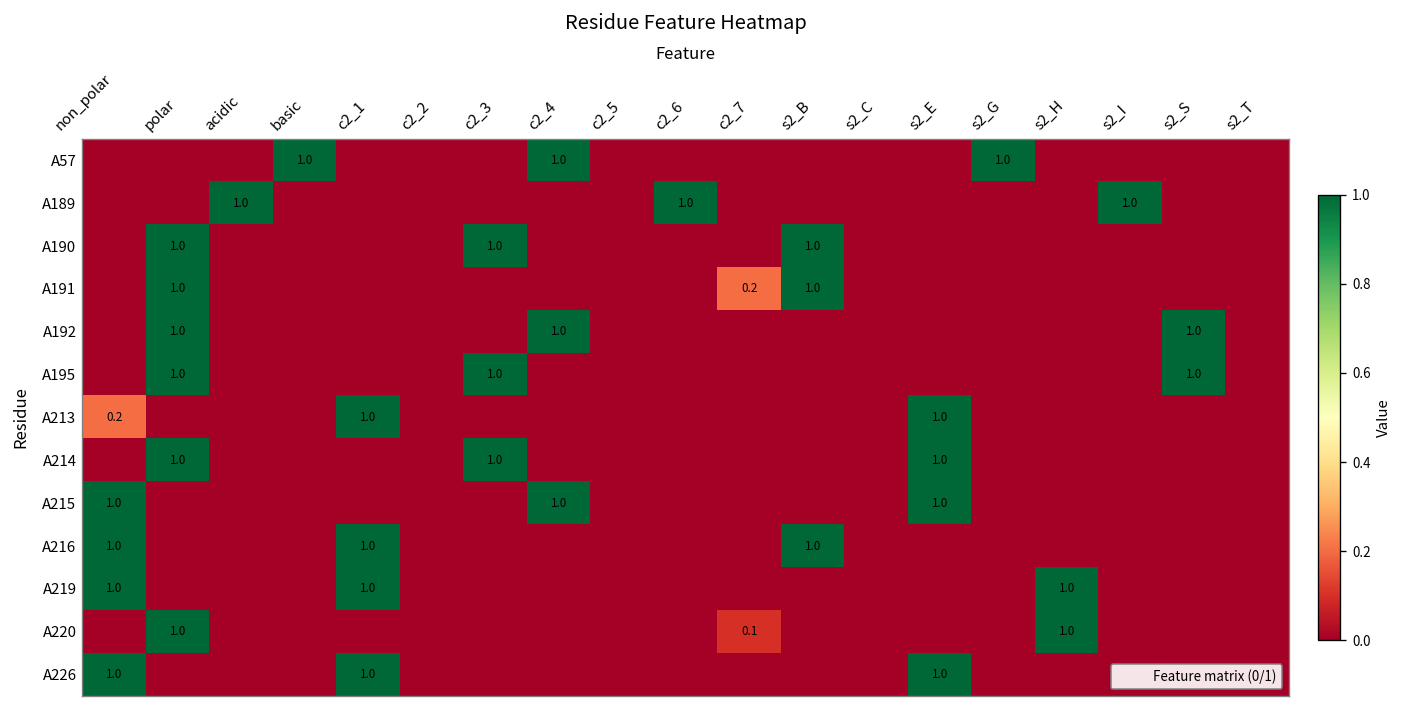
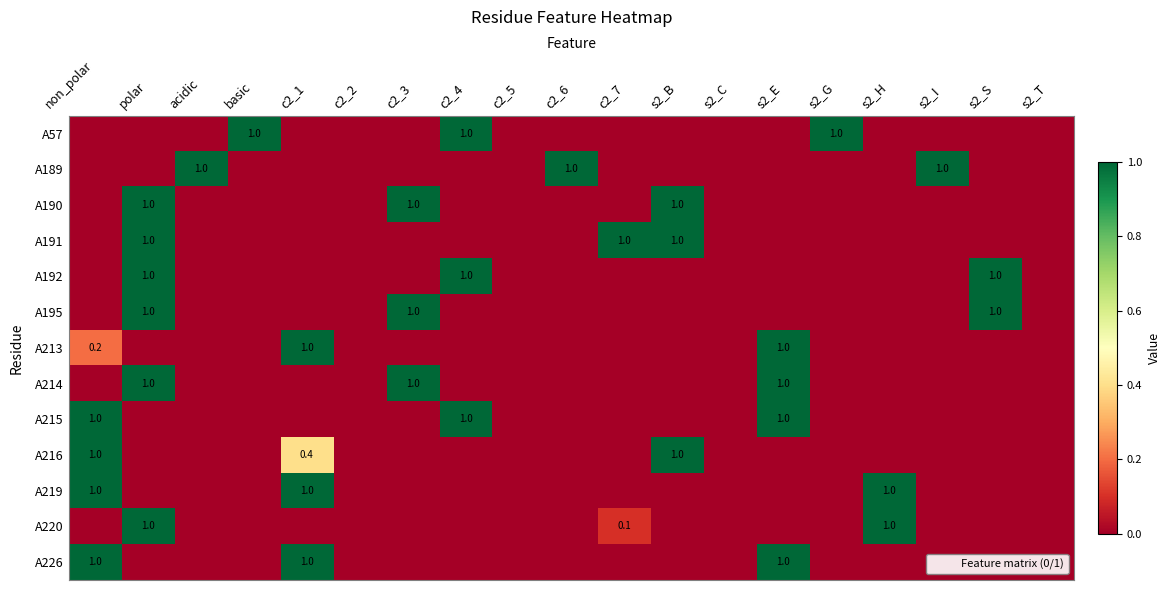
  {
    "A57": {
      "basic": 1.0,
      "c2_4": 1.0,
      "s2_G": 1.0
    },
    "A189": {
      "acidic": 1.0,
      "c2_6": 1.0,
      "s2_I": 1.0
    },
    "A190": {
      "polar": 1.0,
      "c2_3": 1.0,
      "s2_B": 1.0
    },
    "A191": {
      "polar": 1.0,
-     "c2_7": 0.2,
+     "c2_7": 1.0,
      "s2_B": 1.0
    },
    "A192": {
      "polar": 1.0,
      "c2_4": 1.0,
      "s2_S": 1.0
    },
    "A195": {
      "polar": 1.0,
      "c2_3": 1.0,
      "s2_S": 1.0
    },
    "A213": {
      "non_polar": 0.2,
      "c2_1": 1.0,
      "s2_E": 1.0
    },
    "A214": {
      "polar": 1.0,
      "c2_3": 1.0,
      "s2_E": 1.0
    },
    "A215": {
      "non_polar": 1.0,
      "c2_4": 1.0,
      "s2_E": 1.0
    },
    "A216": {
      "non_polar": 1.0,
-     "c2_1": 1.0,
+     "c2_1": 0.4,
      "s2_B": 1.0
    },
    "A219": {
      "non_polar": 1.0,
      "c2_1": 1.0,
      "s2_H": 1.0
    },
    "A220": {
      "polar": 1.0,
      "c2_7": 0.1,
      "s2_H": 1.0
    },
    "A226": {
      "non_polar": 1.0,
      "c2_1": 1.0,
      "s2_E": 1.0
    }
  }
